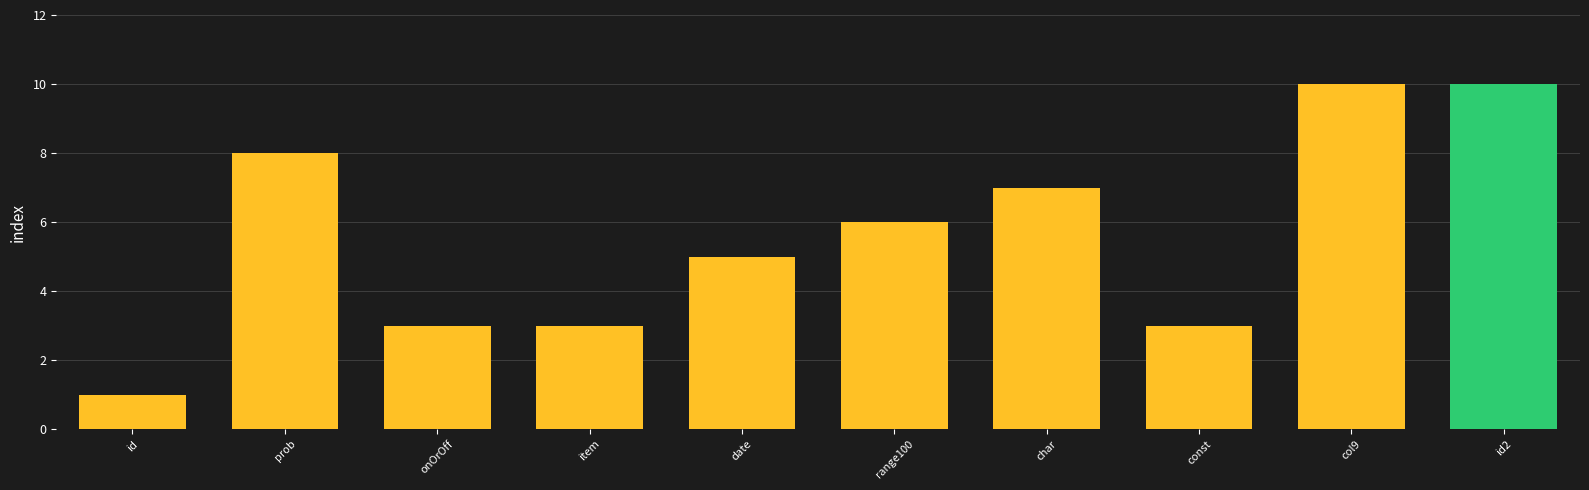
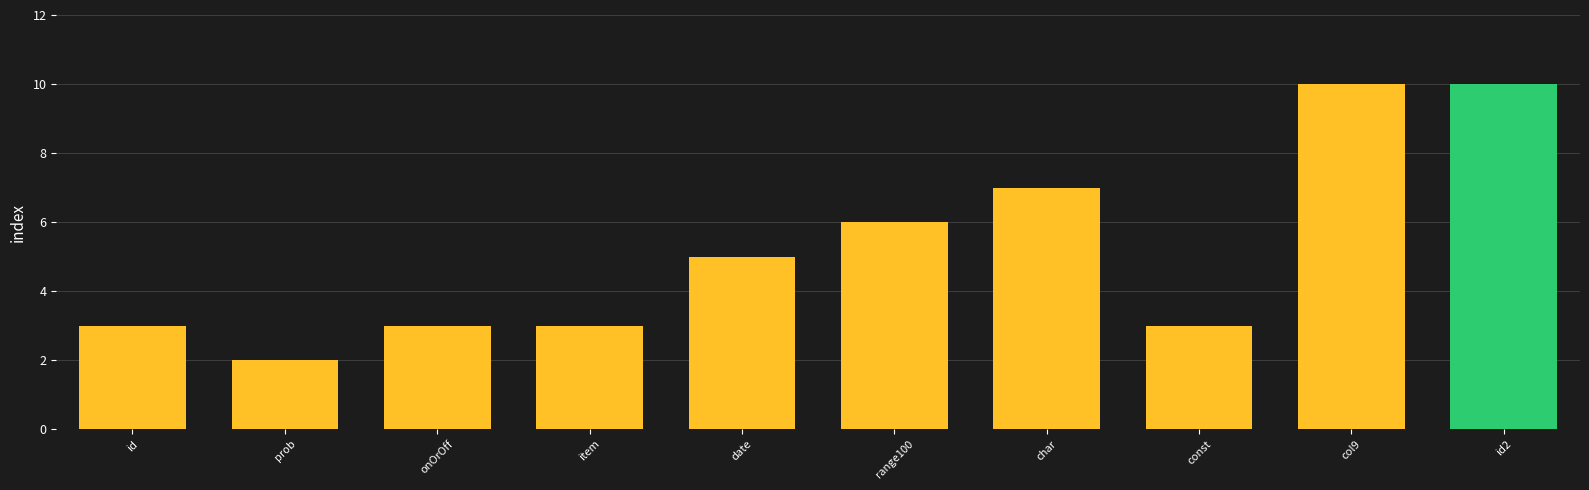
  {
-   "id": 1,
-   "prob": 8,
+   "id": 3,
+   "prob": 2,
    "onOrOff": 3,
    "item": 3,
    "date": 5,
    "range100": 6,
    "char": 7,
    "const": 3,
    "col9": 10,
    "id2": 10
  }
